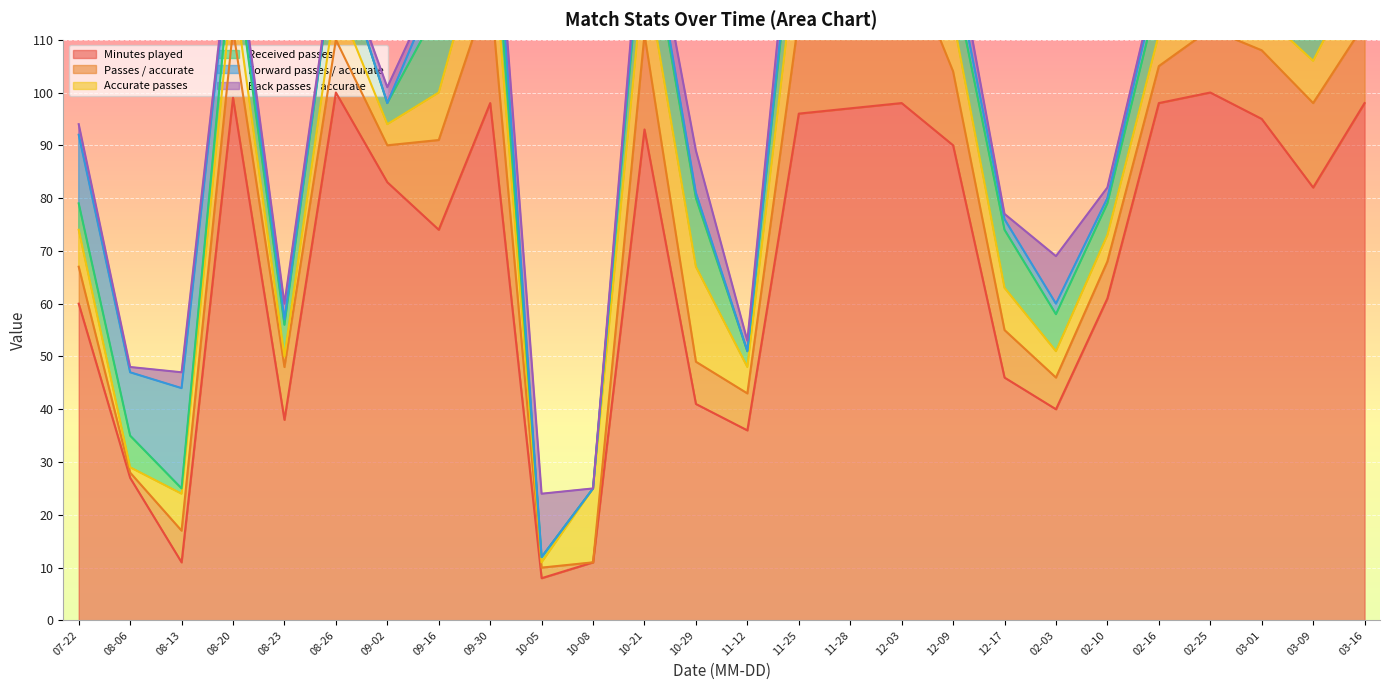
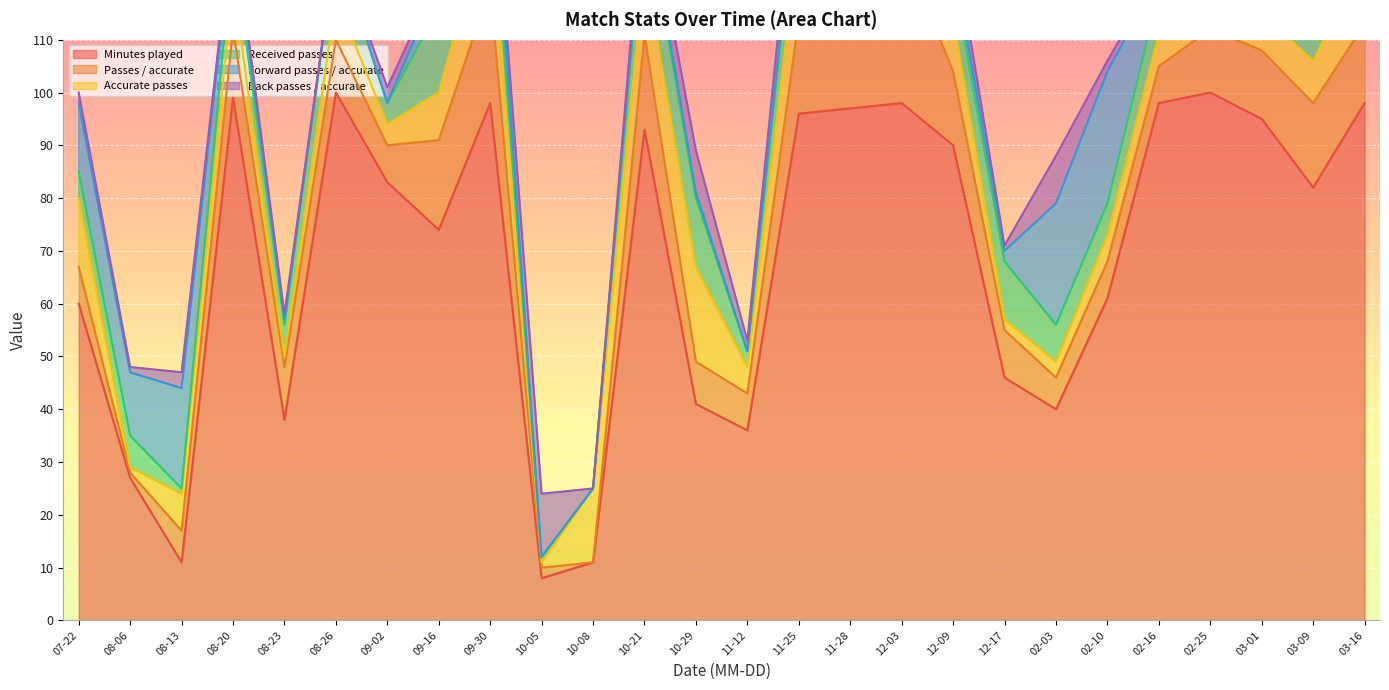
  {
    "Accurate passes": {
-     "07-22": 7,
+     "07-22": 13,
      "08-06": 1,
      "08-13": 7,
      "08-23": 2,
      "09-02": 4,
      "09-16": 9,
      "10-05": 1,
      "10-29": 18,
      "11-12": 5,
-     "12-17": 8,
-     "02-03": 5,
+     "12-17": 2,
+     "02-03": 3,
      "02-10": 5,
      "03-09": 8
    },
    "Received passes": {
      "07-22": 5,
      "08-06": 6,
      "08-13": 1,
      "08-23": 6,
      "10-29": 13,
      "12-17": 11,
      "02-03": 7,
      "02-10": 6
    },
    "Forward passes / accurate": {
      "07-22": 13,
      "08-06": 12,
      "08-13": 19,
      "08-23": 1,
      "10-29": 1,
      "12-17": 2,
-     "02-03": 2,
-     "02-10": 1
+     "02-03": 23,
+     "02-10": 25
    },
    "Back passes / accurate": {
      "08-06": 1,
      "08-13": 3,
-     "08-23": 3,
+     "08-23": 1,
      "10-05": 12,
      "10-29": 8,
      "11-12": 2,
      "12-17": 1,
      "02-03": 9,
      "02-10": 2
    }
  }
